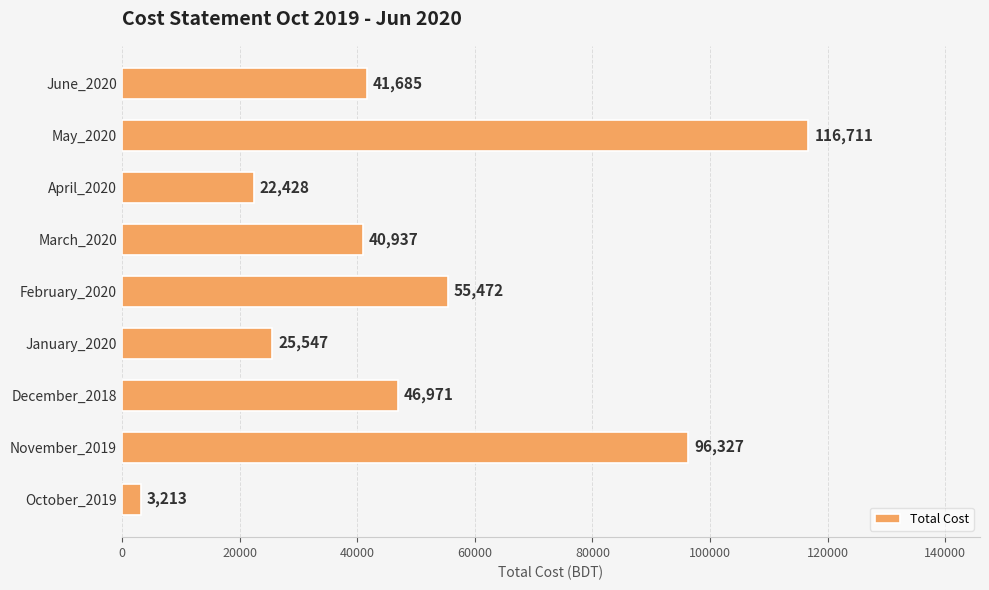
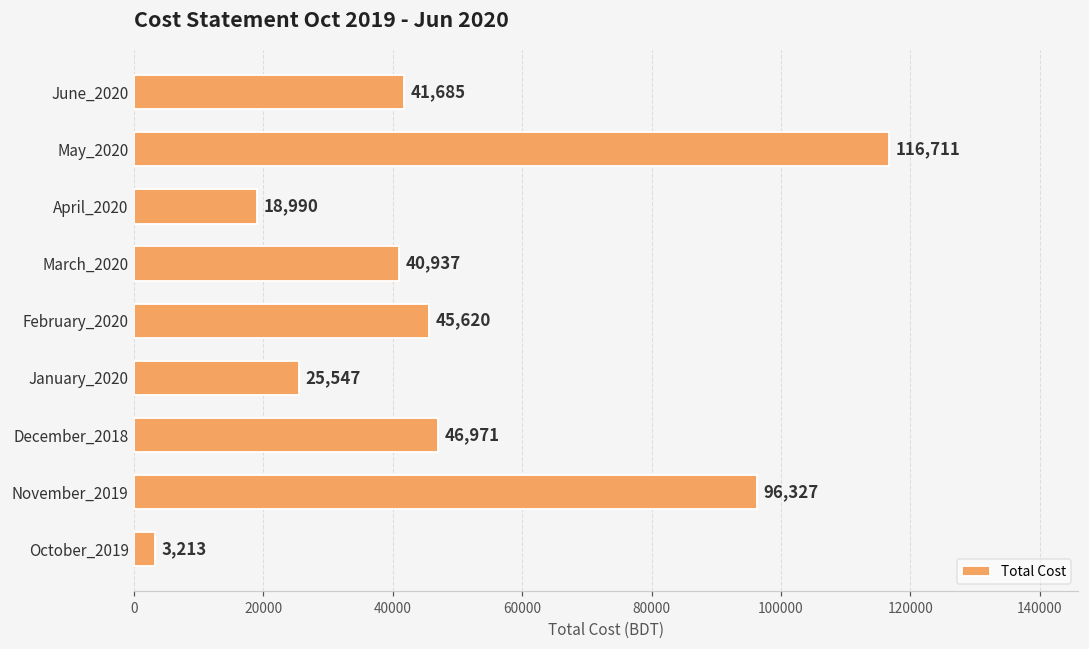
  {
    "June_2020": "41,685",
    "May_2020": "116,711",
-   "April_2020": "22,428",
+   "April_2020": "18,990",
    "March_2020": "40,937",
-   "February_2020": "55,472",
+   "February_2020": "45,620",
    "January_2020": "25,547",
    "December_2018": "46,971",
    "November_2019": "96,327",
    "October_2019": "3,213"
  }
